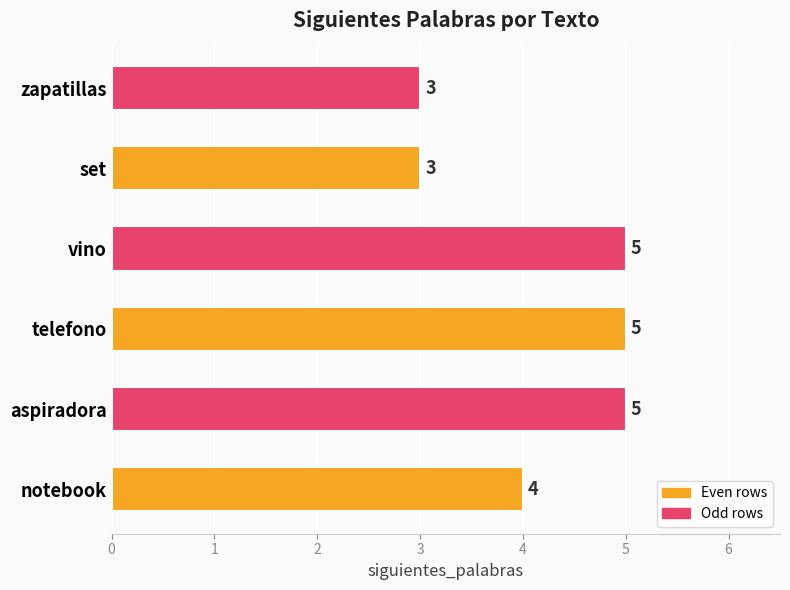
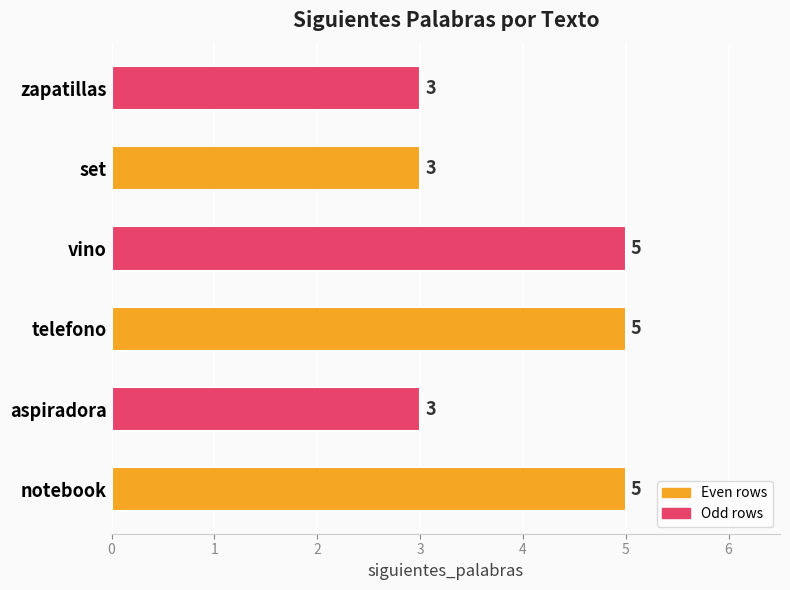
  {
    "zapatillas": 3,
    "set": 3,
    "vino": 5,
    "telefono": 5,
-   "aspiradora": 5,
-   "notebook": 4
+   "aspiradora": 3,
+   "notebook": 5
  }
